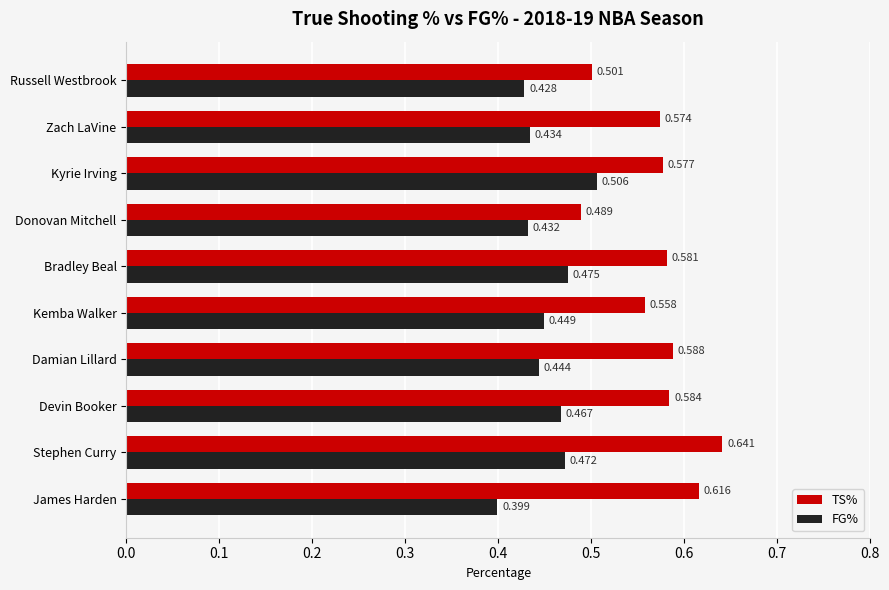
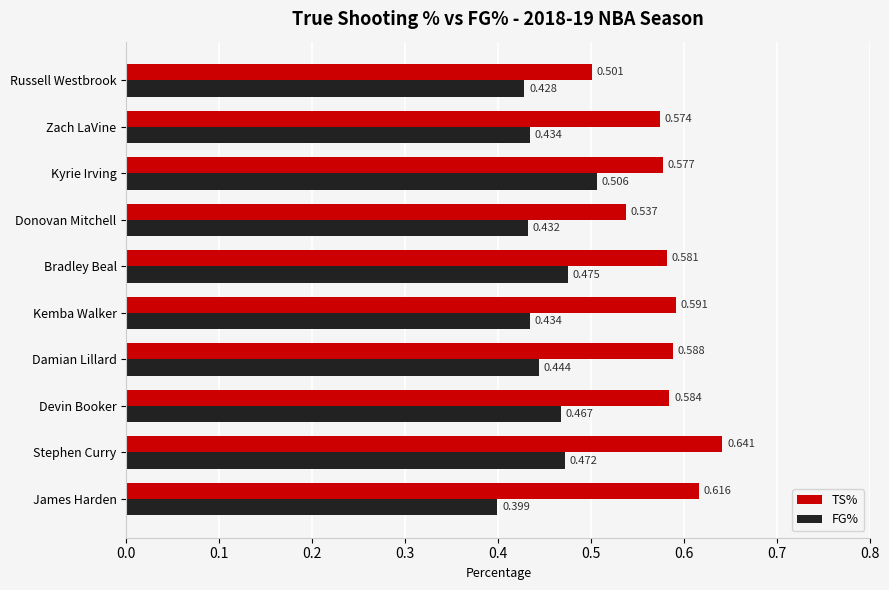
  {
    "TS%": {
      "Russell Westbrook": 0.501,
      "Zach LaVine": 0.574,
      "Kyrie Irving": 0.577,
-     "Donovan Mitchell": 0.489,
+     "Donovan Mitchell": 0.537,
      "Bradley Beal": 0.581,
-     "Kemba Walker": 0.558,
+     "Kemba Walker": 0.591,
      "Damian Lillard": 0.588,
      "Devin Booker": 0.584,
      "Stephen Curry": 0.641,
      "James Harden": 0.616
    },
    "FG%": {
      "Russell Westbrook": 0.428,
      "Zach LaVine": 0.434,
      "Kyrie Irving": 0.506,
      "Donovan Mitchell": 0.432,
      "Bradley Beal": 0.475,
-     "Kemba Walker": 0.449,
+     "Kemba Walker": 0.434,
      "Damian Lillard": 0.444,
      "Devin Booker": 0.467,
      "Stephen Curry": 0.472,
      "James Harden": 0.399
    }
  }
